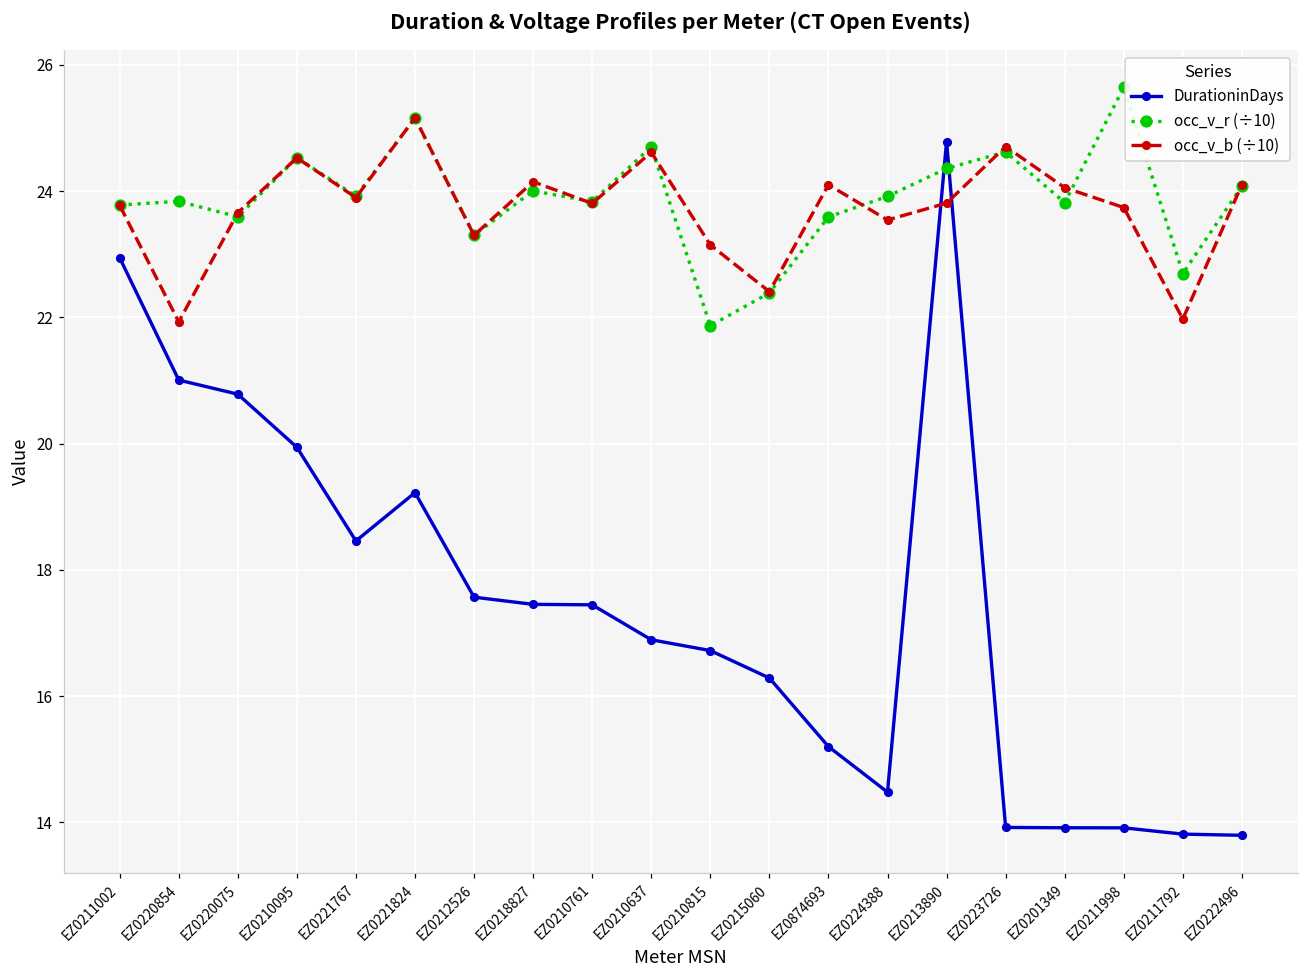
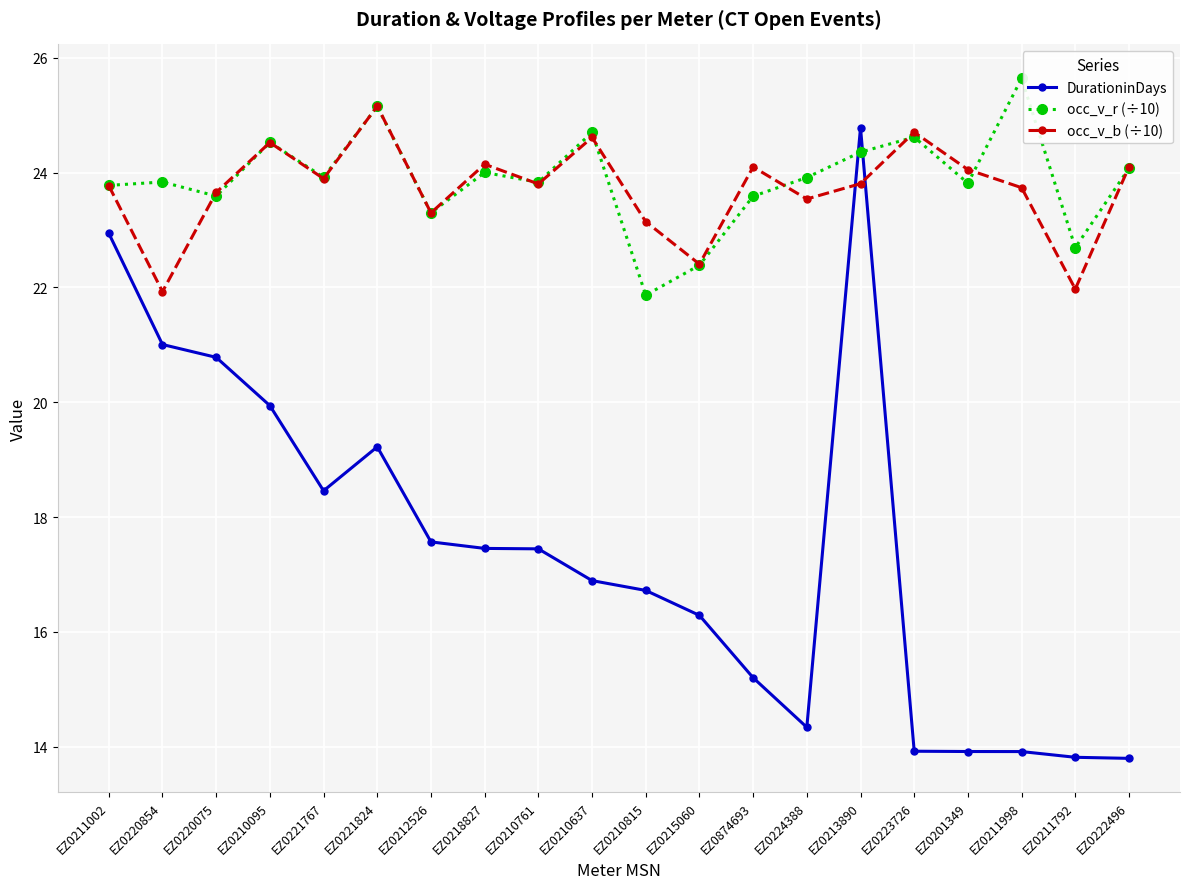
  {
    "DurationinDays": {
      "EZ0211002": 22.9,
      "EZ0220854": 21.0,
      "EZ0220075": 20.8,
      "EZ0210095": 19.9,
      "EZ0221767": 18.5,
      "EZ0221824": 19.2,
      "EZ0212526": 17.6,
      "EZ0218827": 17.5,
      "EZ0210761": 17.4,
      "EZ0210637": 16.9,
      "EZ0210815": 16.7,
      "EZ0215060": 16.3,
      "EZ0874693": 15.2,
-     "EZ0224388": 14.5,
+     "EZ0224388": 14.3,
      "EZ0213890": 24.8,
      "EZ0223726": 13.9,
      "EZ0201349": 13.9,
      "EZ0211998": 13.9,
      "EZ0211792": 13.8,
      "EZ0222496": 13.8
    },
    "occ_v_r (÷10)": {
      "EZ0220854": 23.8,
      "EZ0220075": 23.6,
      "EZ0218827": 24.0,
      "EZ0210637": 24.7,
      "EZ0210815": 21.9,
      "EZ0874693": 23.6,
      "EZ0224388": 23.9,
      "EZ0213890": 24.4,
      "EZ0223726": 24.6,
      "EZ0201349": 23.8,
      "EZ0211998": 25.6,
      "EZ0211792": 22.7
    },
    "occ_v_b (÷10)": {
      "EZ0220854": 21.9,
      "EZ0220075": 23.7,
      "EZ0218827": 24.1,
      "EZ0210637": 24.6,
      "EZ0210815": 23.1,
      "EZ0874693": 24.1,
      "EZ0224388": 23.5,
      "EZ0213890": 23.8,
      "EZ0223726": 24.7,
      "EZ0201349": 24.1,
      "EZ0211998": 23.7,
      "EZ0211792": 22.0
    }
  }
